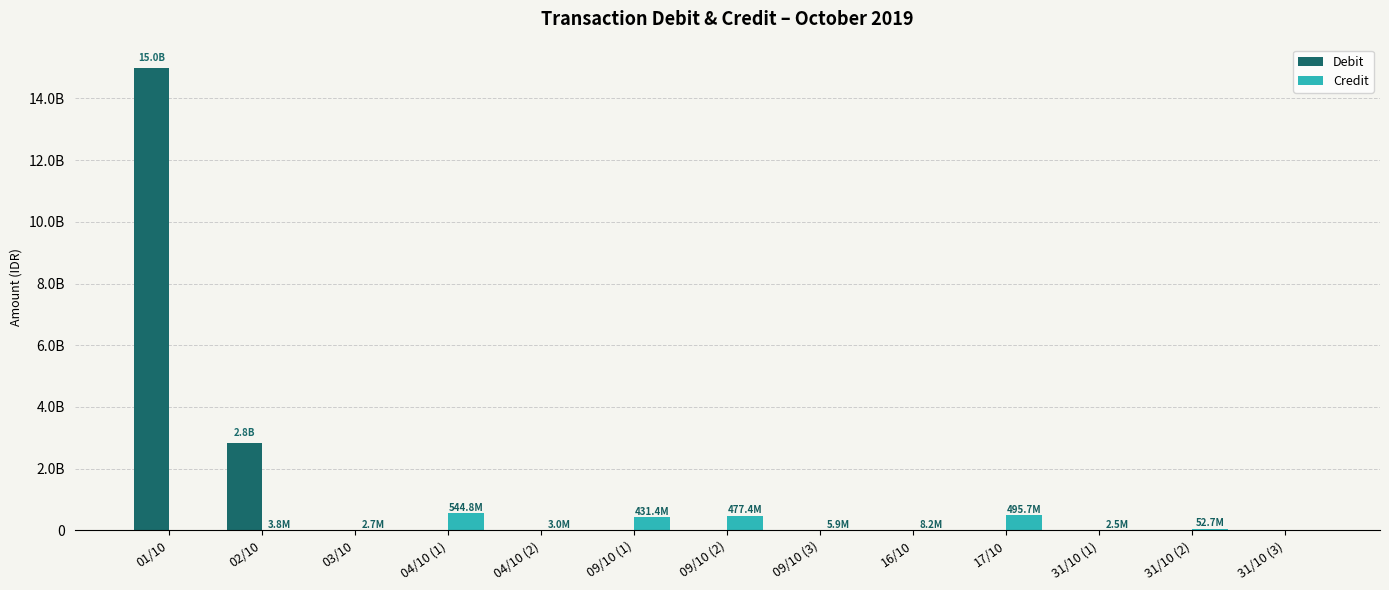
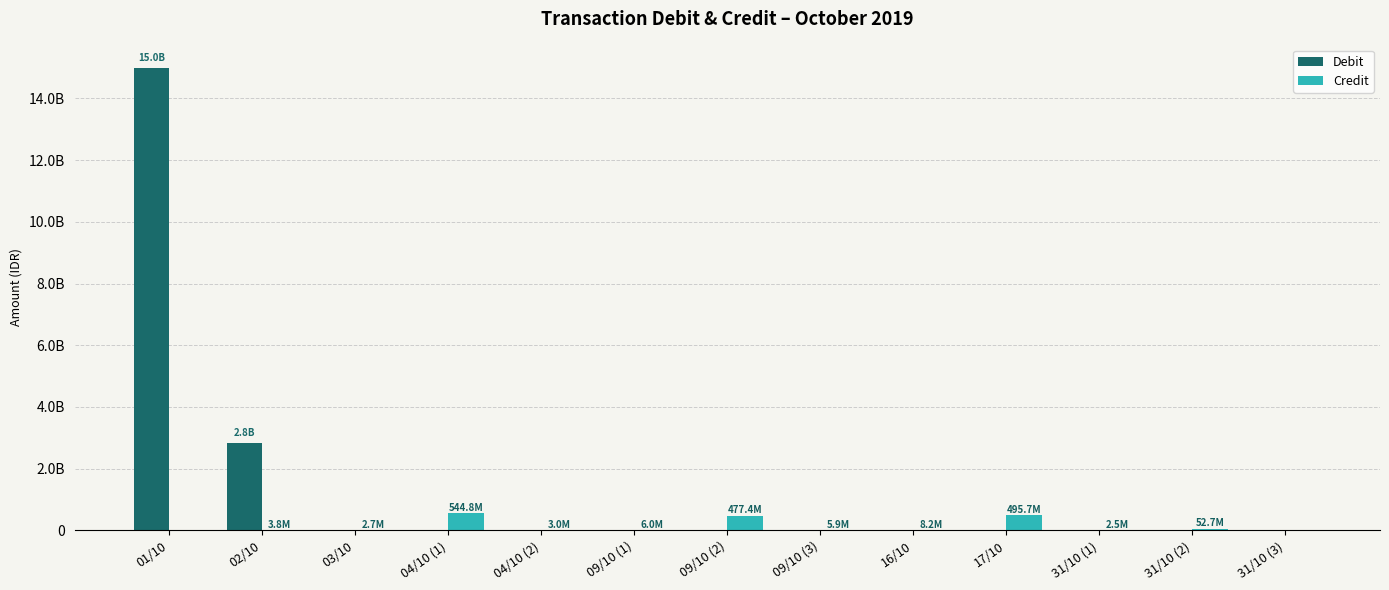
  {
    "Debit": {
      "01/10": "15.0B",
      "02/10": "2.8B"
    },
    "Credit": {
      "02/10": "3.8M",
      "03/10": "2.7M",
      "04/10 (1)": "544.8M",
      "04/10 (2)": "3.0M",
-     "09/10 (1)": "431.4M",
+     "09/10 (1)": "6.0M",
      "09/10 (2)": "477.4M",
      "09/10 (3)": "5.9M",
      "16/10": "8.2M",
      "17/10": "495.7M",
      "31/10 (1)": "2.5M",
      "31/10 (2)": "52.7M"
    }
  }
